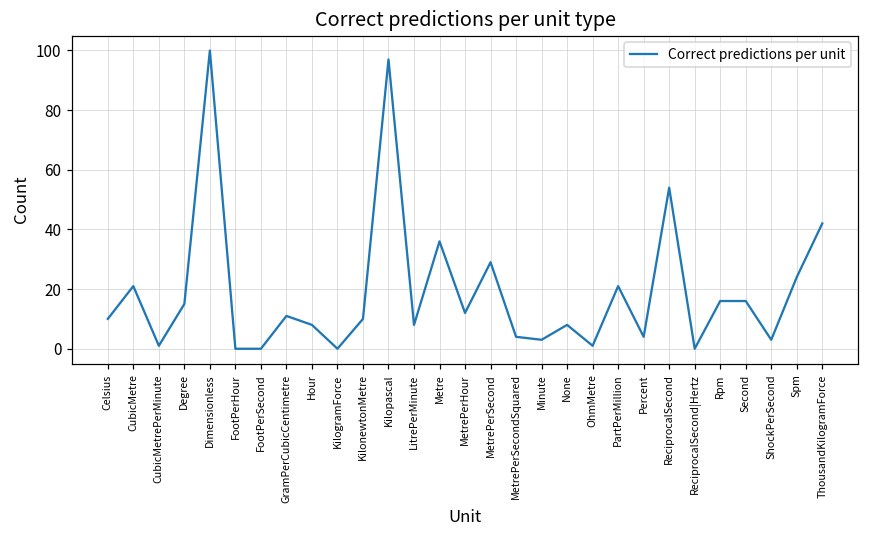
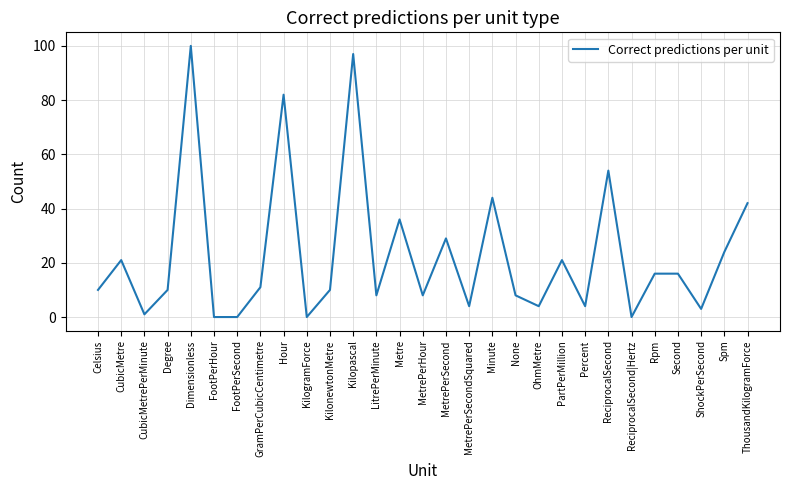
  {
    "Celsius": 10,
    "CubicMetre": 21,
    "CubicMetrePerMinute": 1,
-   "Degree": 15,
+   "Degree": 10,
    "Dimensionless": 100,
    "FootPerHour": 0,
    "FootPerSecond": 0,
    "GramPerCubicCentimetre": 11,
-   "Hour": 8,
+   "Hour": 82,
    "KilogramForce": 0,
    "KilonewtonMetre": 10,
    "Kilopascal": 97,
    "LitrePerMinute": 8,
    "Metre": 36,
-   "MetrePerHour": 12,
+   "MetrePerHour": 8,
    "MetrePerSecond": 29,
    "MetrePerSecondSquared": 4,
-   "Minute": 3,
+   "Minute": 44,
    "None": 8,
-   "OhmMetre": 1,
+   "OhmMetre": 4,
    "PartPerMillion": 21,
    "Percent": 4,
    "ReciprocalSecond": 54,
    "ReciprocalSecond|Hertz": 0,
    "Rpm": 16,
    "Second": 16,
    "ShockPerSecond": 3,
    "Spm": 24,
    "ThousandKilogramForce": 42
  }
